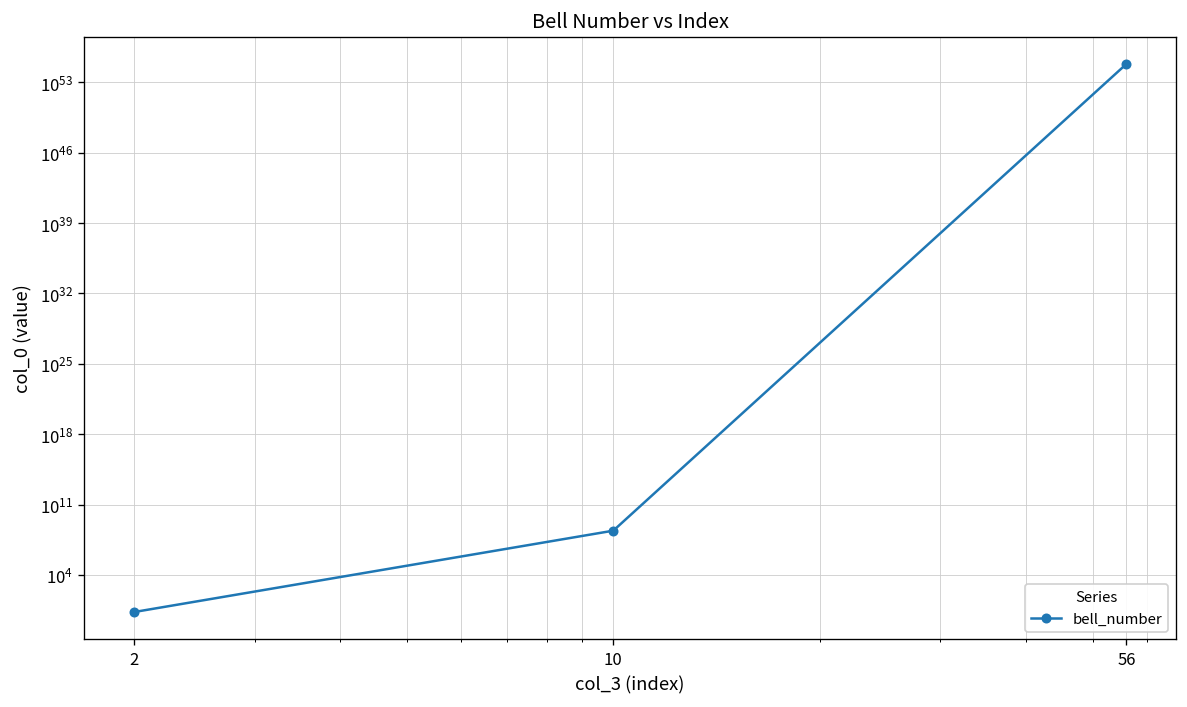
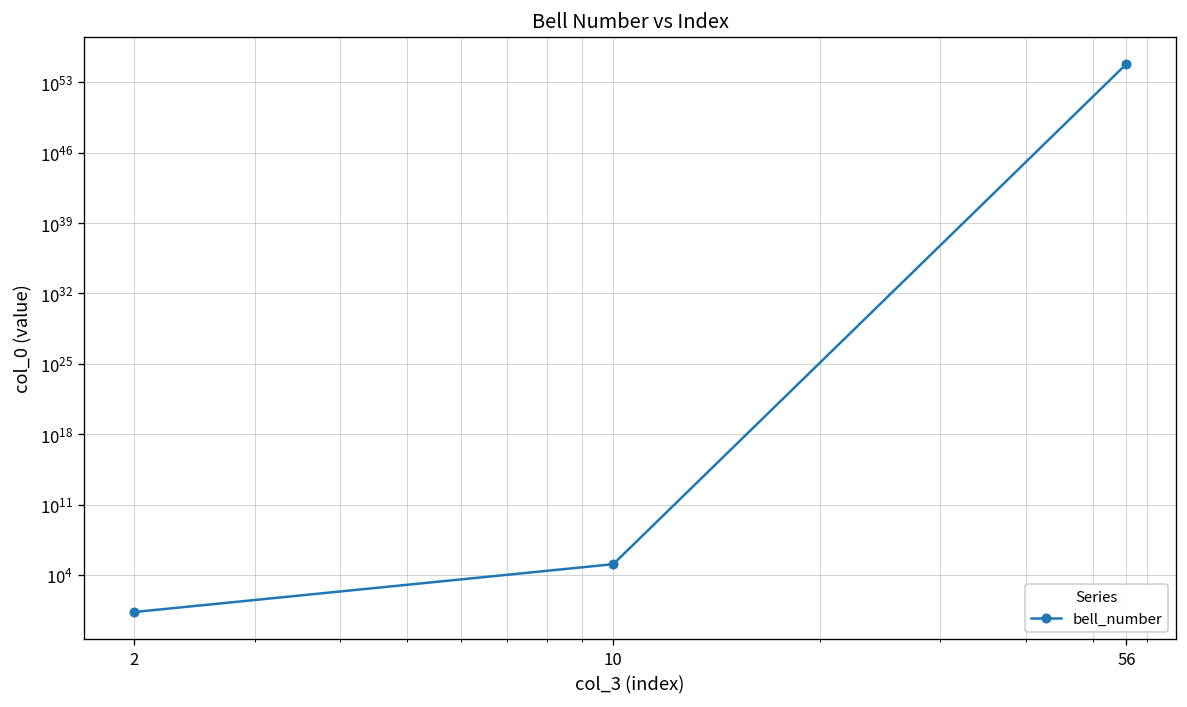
  {
    "2": 2,
-   "10": 300000000,
+   "10": 100000,
    "56": 10000000000000000000000000000000000000000000000000000000
  }
